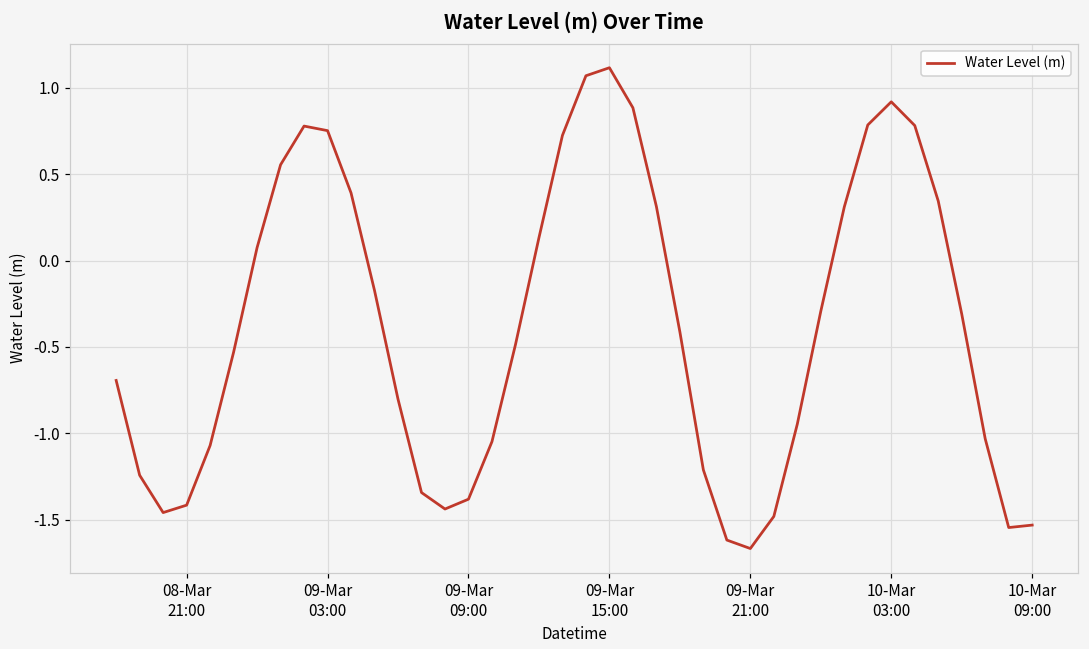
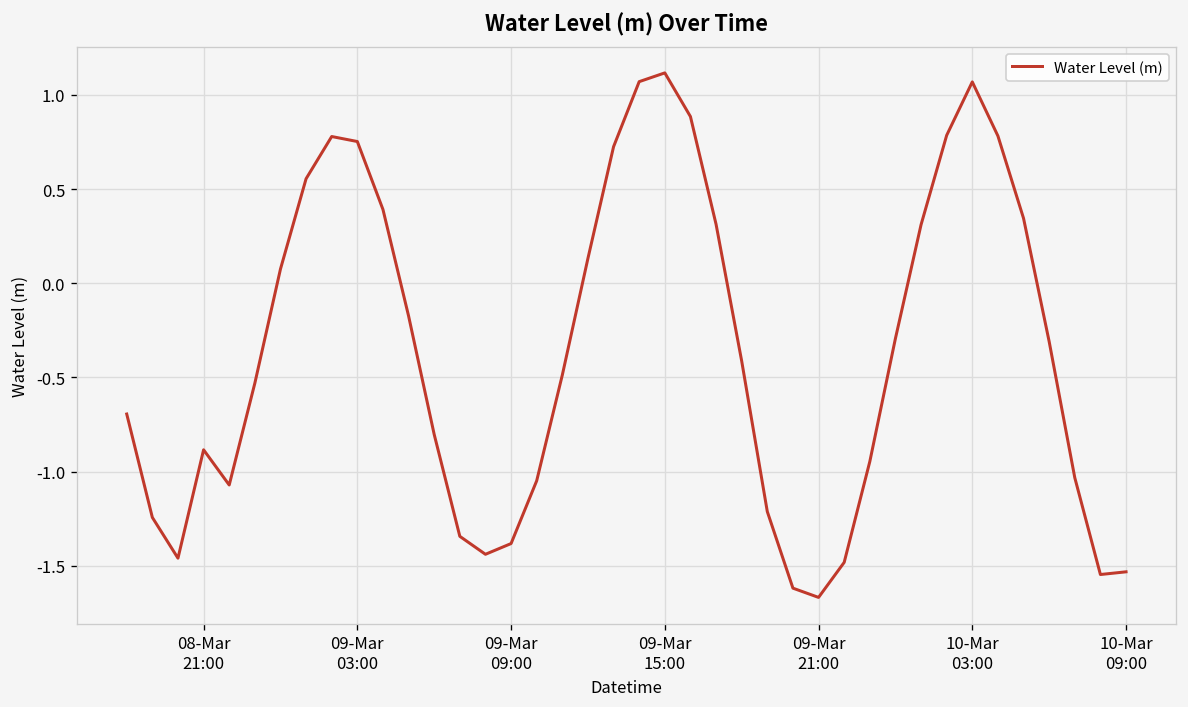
  {
-   "08-Mar 21:00": -1.42,
+   "08-Mar 21:00": -0.88,
    "09-Mar 03:00": 0.75,
    "09-Mar 09:00": -1.38,
    "09-Mar 15:00": 1.12,
    "09-Mar 21:00": -1.67,
-   "10-Mar 03:00": 0.92,
+   "10-Mar 03:00": 1.07,
    "10-Mar 09:00": -1.53
  }
